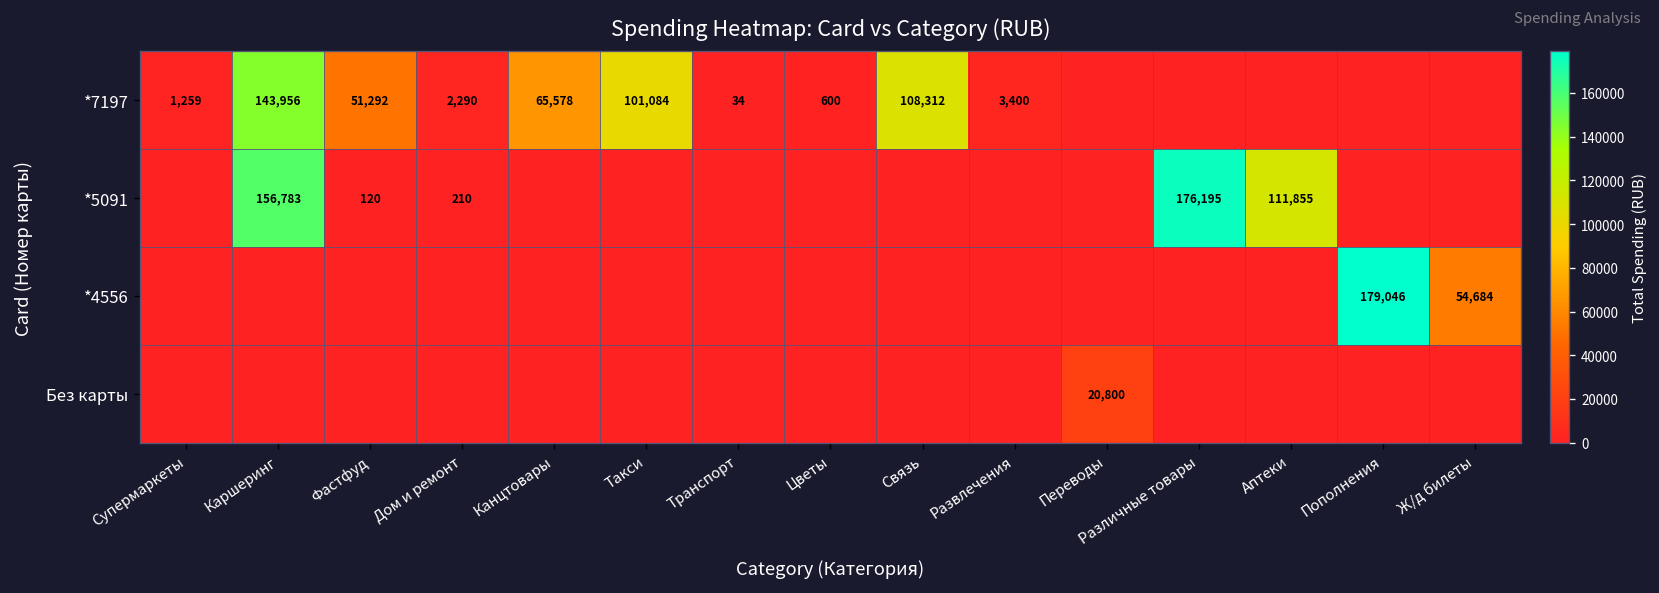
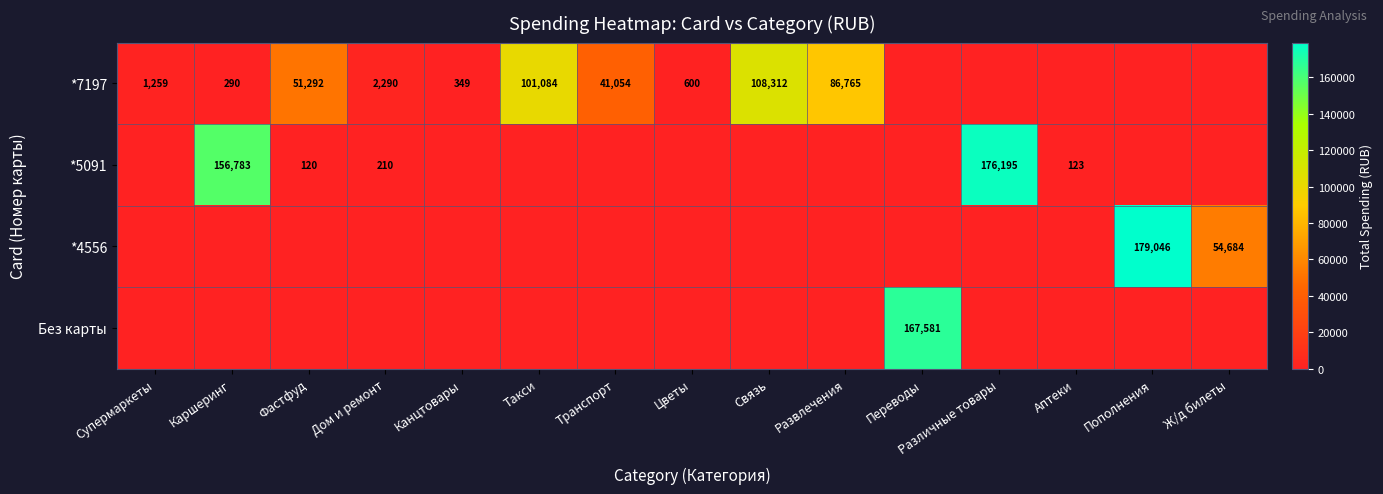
  {
    "*7197": {
      "Супермаркеты": "1,259",
-     "Каршеринг": "143,956",
+     "Каршеринг": "290",
      "Фастфуд": "51,292",
      "Дом и ремонт": "2,290",
-     "Канцтовары": "65,578",
+     "Канцтовары": "349",
      "Такси": "101,084",
-     "Транспорт": "34",
+     "Транспорт": "41,054",
      "Цветы": "600",
      "Связь": "108,312",
-     "Развлечения": "3,400"
+     "Развлечения": "86,765"
    },
    "*5091": {
      "Каршеринг": "156,783",
      "Фастфуд": "120",
      "Дом и ремонт": "210",
      "Различные товары": "176,195",
-     "Аптеки": "111,855"
+     "Аптеки": "123"
    },
    "*4556": {
      "Пополнения": "179,046",
      "Ж/д билеты": "54,684"
    },
    "Без карты": {
-     "Переводы": "20,800"
+     "Переводы": "167,581"
    }
  }
